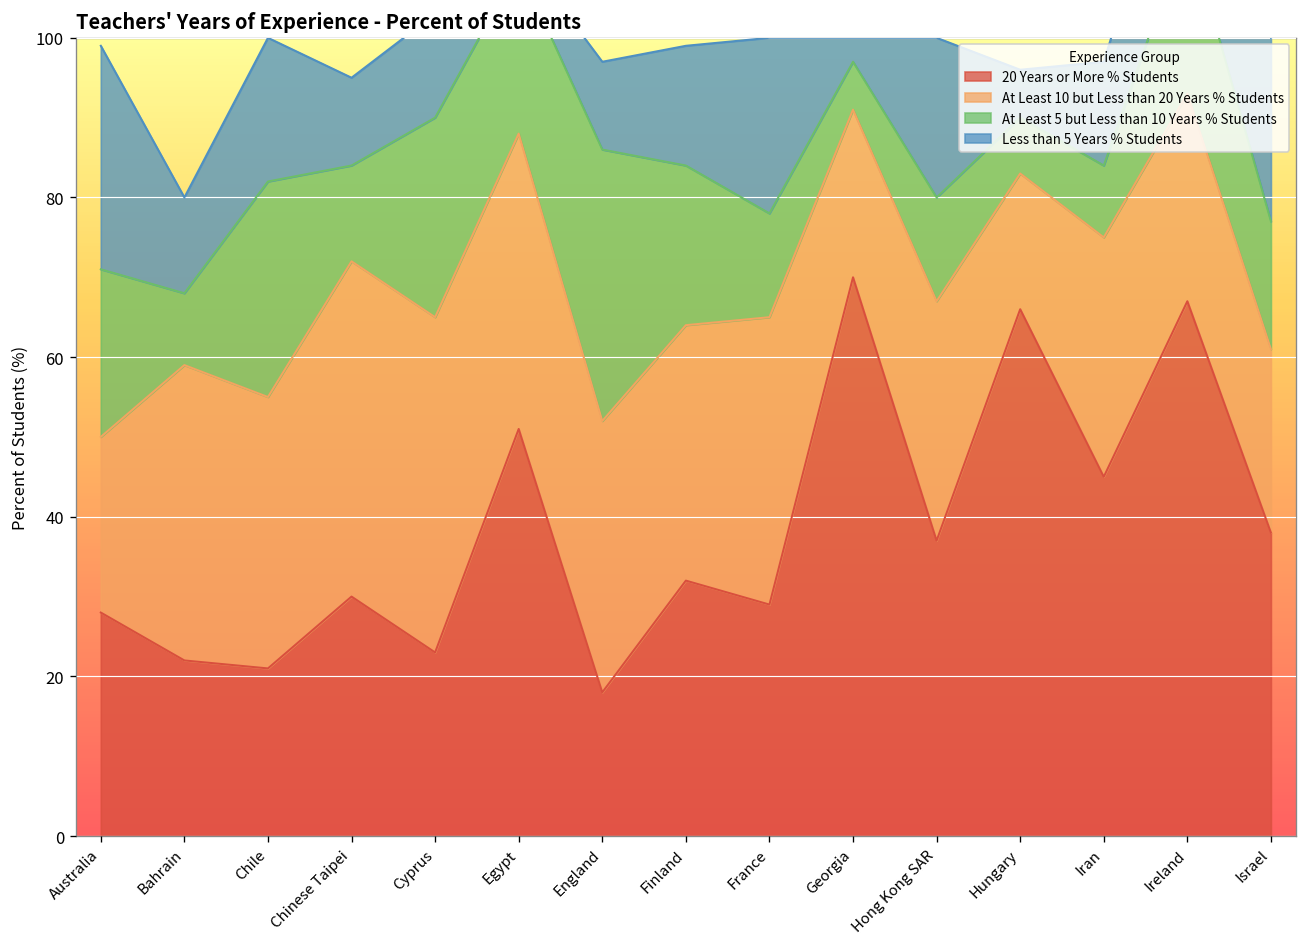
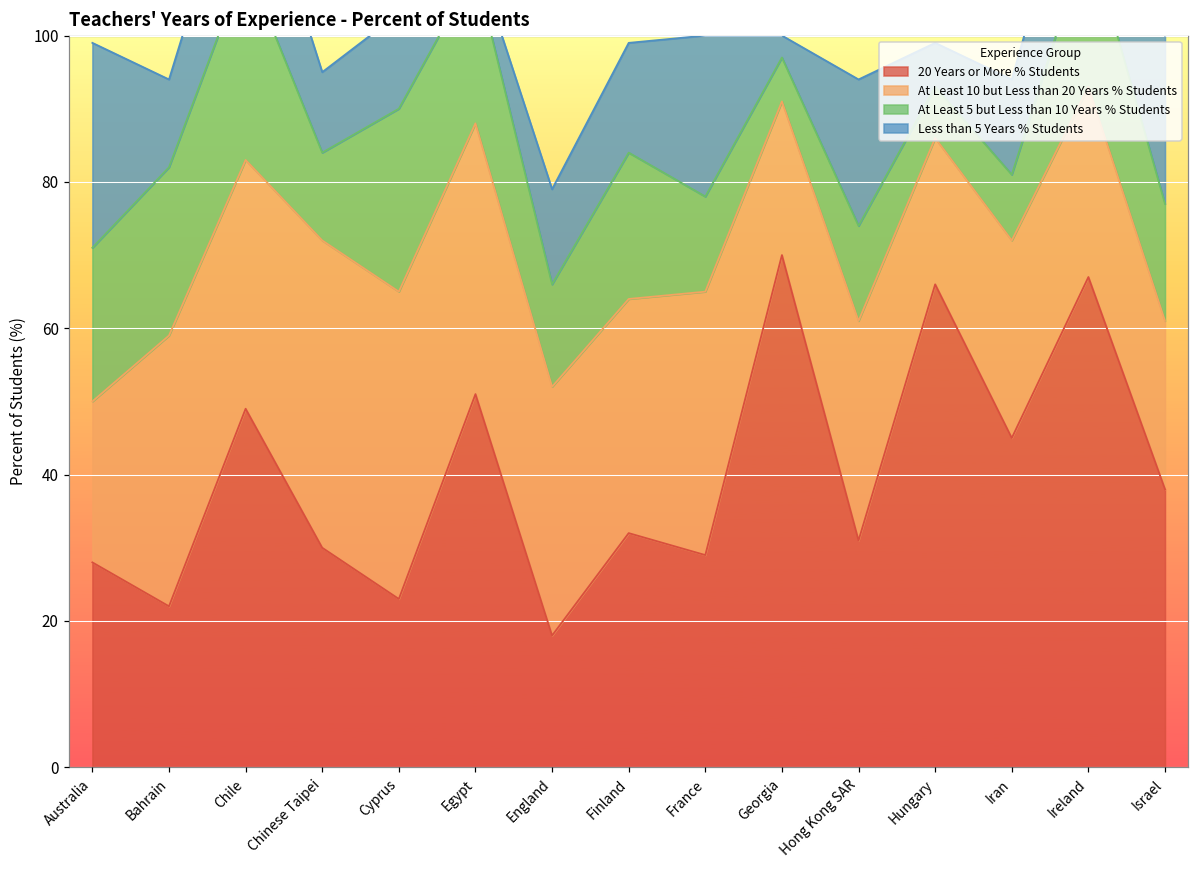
  {
    "20 Years or More % Students": {
      "Australia": 28,
      "Bahrain": 22,
-     "Chile": 21,
+     "Chile": 49,
      "Chinese Taipei": 30,
      "Cyprus": 23,
      "Egypt": 51,
      "England": 18,
      "Finland": 32,
      "France": 29,
      "Georgia": 70,
-     "Hong Kong SAR": 37,
+     "Hong Kong SAR": 31,
      "Hungary": 66,
      "Iran": 45,
      "Ireland": 67,
      "Israel": 38
    },
    "At Least 10 but Less than 20 Years % Students": {
      "Australia": 22,
      "Bahrain": 37,
      "Chile": 34,
      "Chinese Taipei": 42,
      "Cyprus": 42,
      "Egypt": 37,
      "England": 34,
      "Finland": 32,
      "France": 36,
      "Georgia": 21,
      "Hong Kong SAR": 30,
-     "Hungary": 17,
-     "Iran": 30,
+     "Hungary": 20,
+     "Iran": 27,
      "Israel": 23
    },
    "At Least 5 but Less than 10 Years % Students": {
      "Australia": 21,
-     "Bahrain": 9,
+     "Bahrain": 23,
      "Chinese Taipei": 12,
      "Cyprus": 25,
-     "England": 34,
+     "England": 14,
      "Finland": 20,
      "France": 13,
      "Georgia": 6,
      "Hong Kong SAR": 13,
      "Iran": 9,
      "Israel": 16
    },
    "Less than 5 Years % Students": {
      "Australia": 28,
      "Bahrain": 12,
      "Chinese Taipei": 11,
-     "England": 11,
+     "England": 13,
      "Finland": 15,
      "France": 22,
      "Georgia": 3,
      "Hong Kong SAR": 20,
      "Israel": 23
    }
  }
